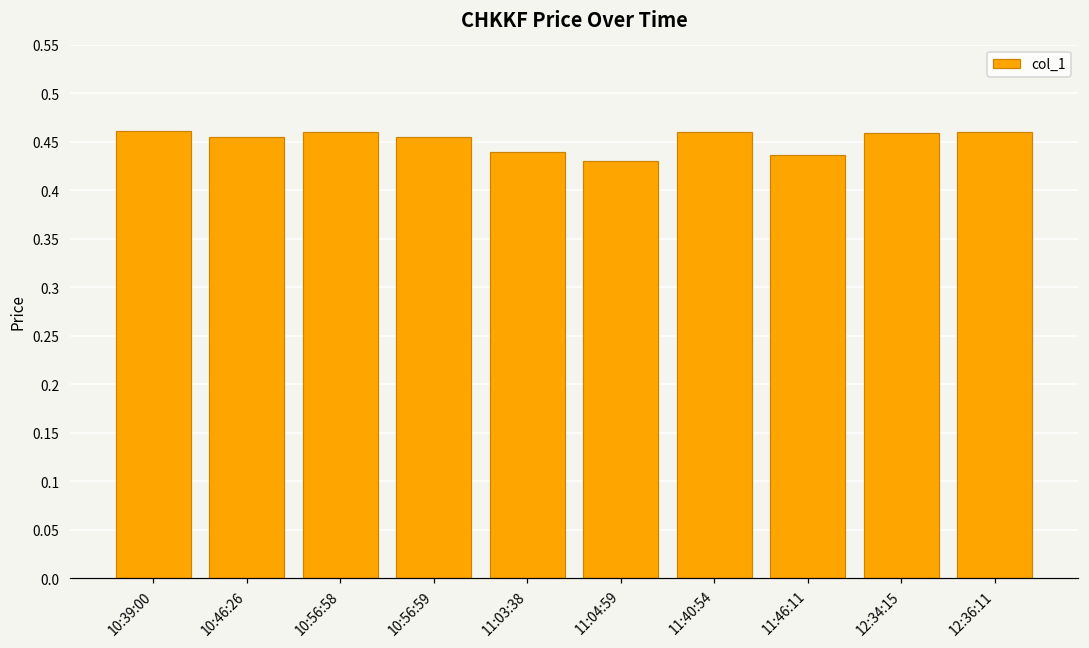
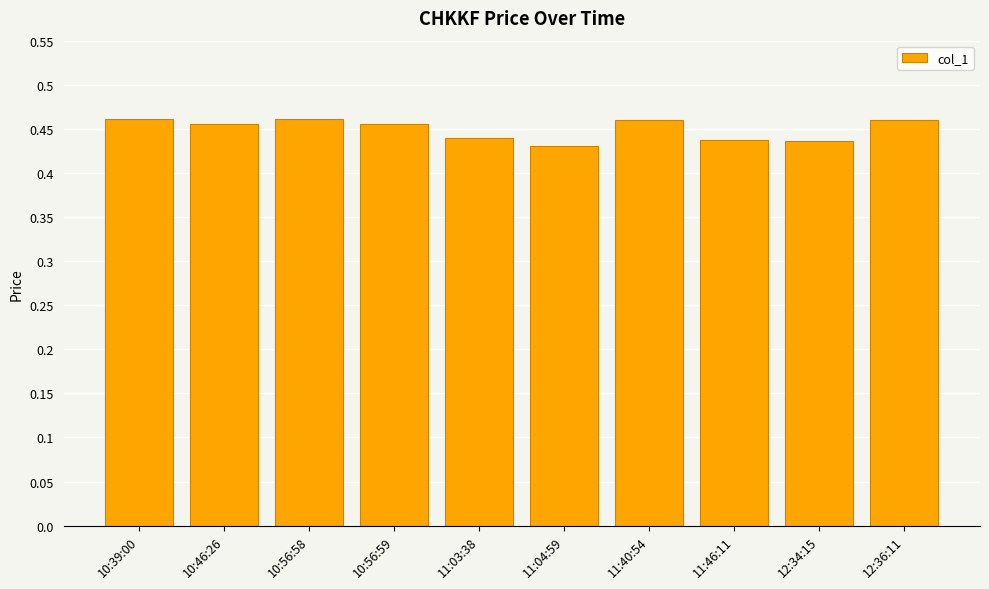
  {
    "10:39:00": 0.46,
    "10:46:26": 0.46,
    "10:56:58": 0.46,
    "10:56:59": 0.46,
    "11:03:38": 0.44,
    "11:04:59": 0.43,
    "11:40:54": 0.46,
    "11:46:11": 0.44,
-   "12:34:15": 0.46,
+   "12:34:15": 0.44,
    "12:36:11": 0.46
  }
